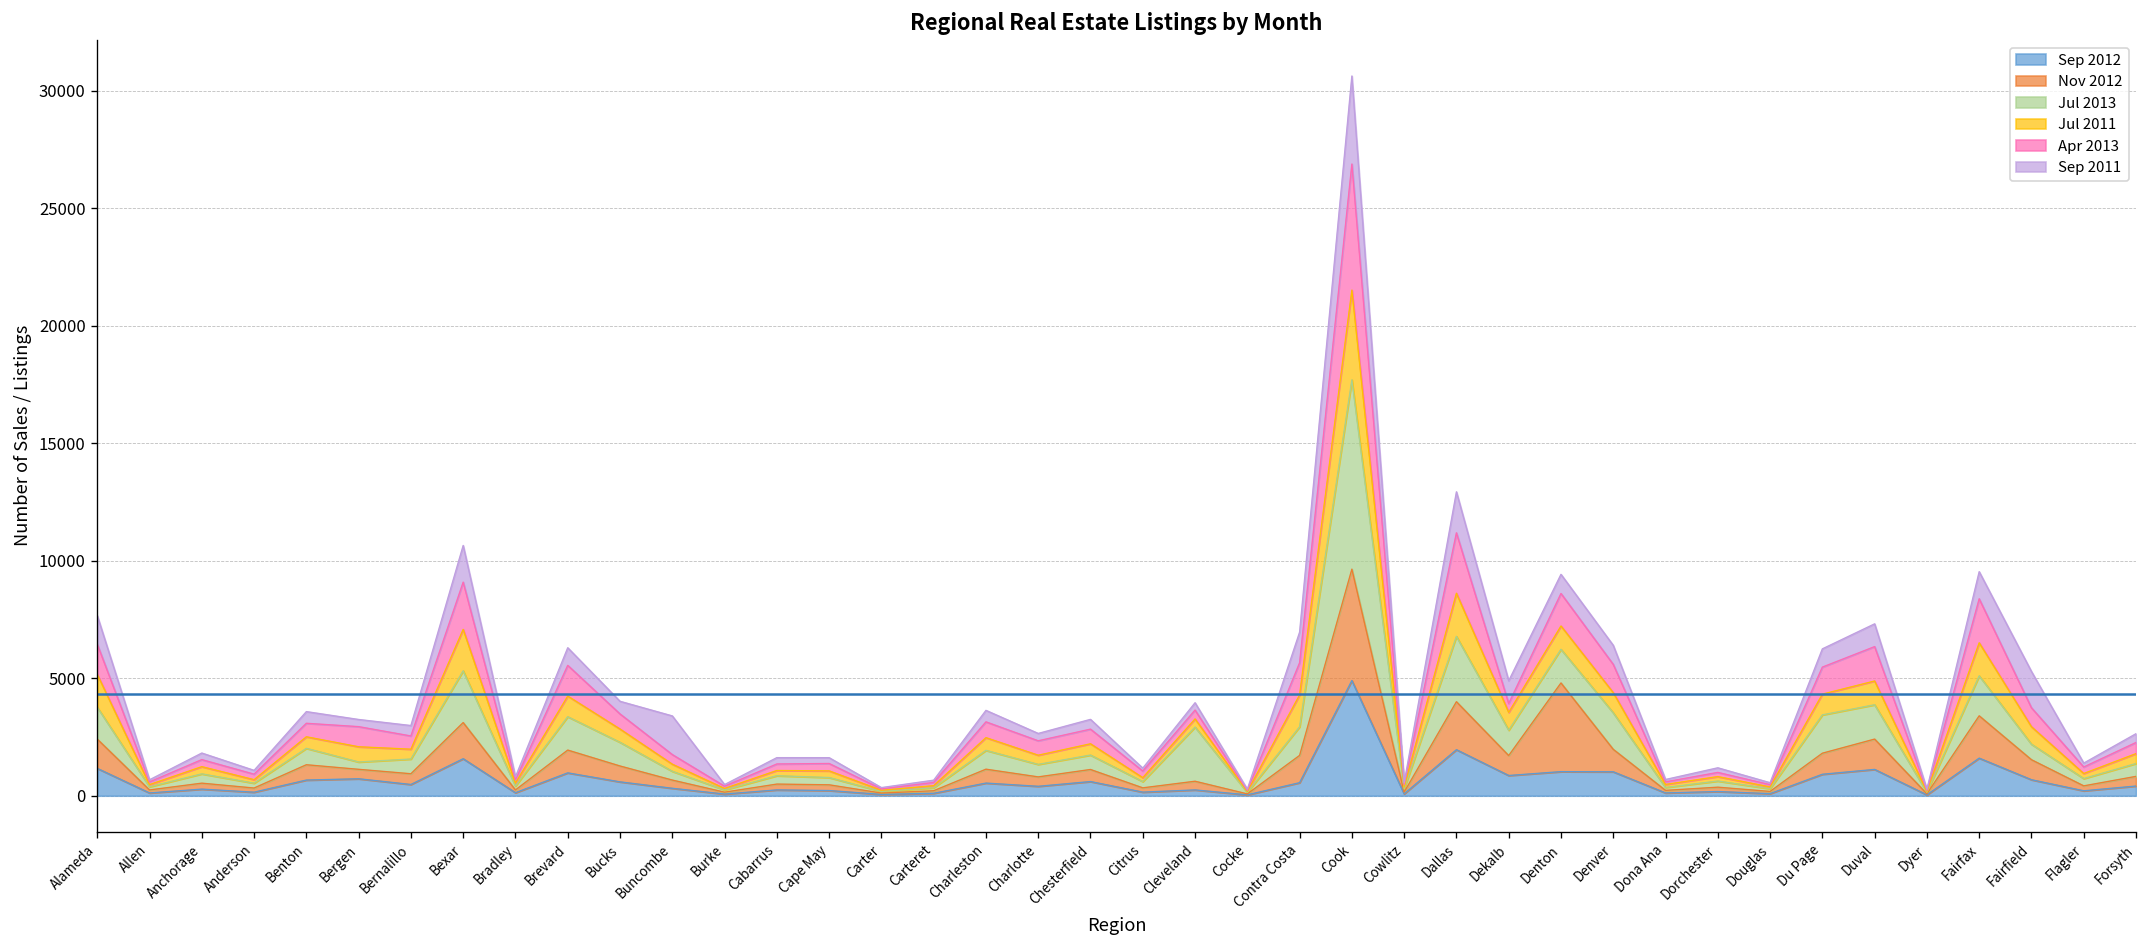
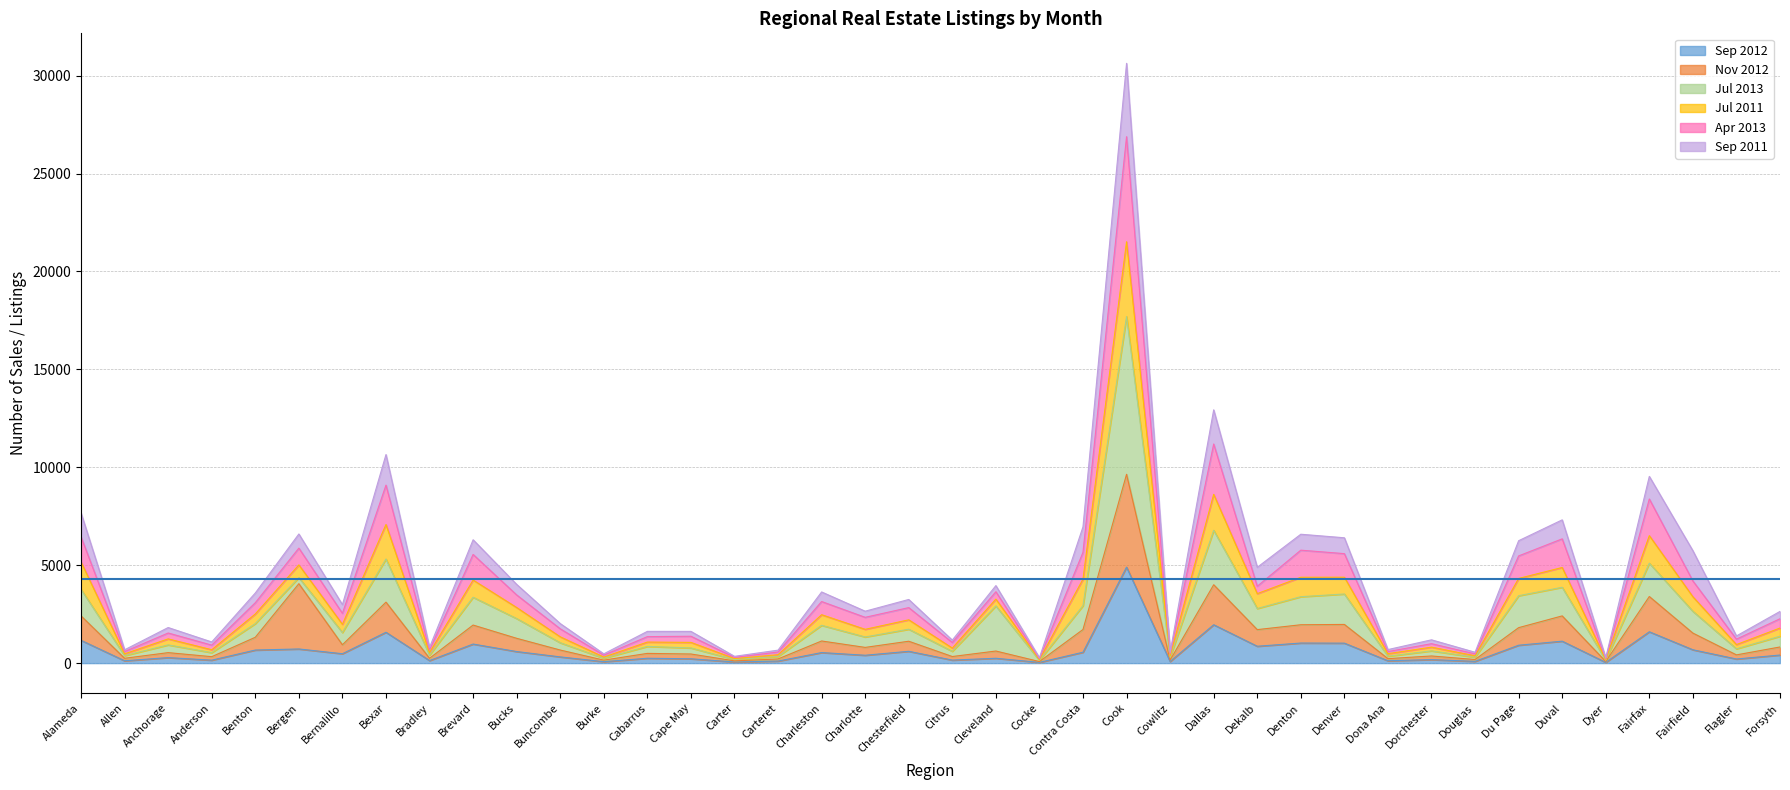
  {
    "Sep 2012": {
      "Alameda": 1200,
      "Anchorage": 300,
      "Anderson": 200,
      "Benton": 700,
      "Bergen": 700,
      "Bernalillo": 500,
      "Bexar": 1600,
      "Brevard": 1000,
      "Bucks": 600,
      "Buncombe": 300,
      "Cabarrus": 200,
      "Cape May": 200,
      "Charleston": 500,
      "Charlotte": 400,
      "Chesterfield": 600,
      "Citrus": 200,
      "Cleveland": 200,
      "Contra Costa": 600,
      "Cook": 4900,
      "Dallas": 2000,
      "Dekalb": 900,
      "Denton": 1000,
      "Denver": 1000,
      "Dorchester": 200,
      "Du Page": 900,
      "Duval": 1100,
      "Fairfax": 1600,
      "Fairfield": 700,
      "Flagler": 200,
      "Forsyth": 400
    },
    "Nov 2012": {
      "Alameda": 1200,
      "Anchorage": 300,
      "Anderson": 200,
      "Benton": 700,
-     "Bergen": 400,
+     "Bergen": 3300,
      "Bernalillo": 500,
      "Bexar": 1500,
      "Brevard": 1000,
      "Bucks": 700,
      "Buncombe": 400,
      "Cabarrus": 200,
      "Cape May": 200,
      "Charleston": 600,
      "Charlotte": 400,
      "Chesterfield": 500,
      "Citrus": 200,
      "Cleveland": 400,
      "Contra Costa": 1200,
      "Cook": 4700,
      "Dallas": 2000,
      "Dekalb": 800,
-     "Denton": 3800,
+     "Denton": 900,
      "Denver": 1000,
      "Dorchester": 200,
      "Du Page": 900,
      "Duval": 1300,
      "Fairfax": 1800,
      "Fairfield": 900,
      "Flagler": 200,
      "Forsyth": 400
    },
    "Jul 2013": {
      "Alameda": 1400,
      "Anchorage": 400,
      "Anderson": 200,
      "Benton": 700,
      "Bergen": 300,
      "Bernalillo": 600,
      "Bexar": 2200,
      "Brevard": 1400,
      "Bucks": 1000,
      "Buncombe": 400,
      "Cabarrus": 400,
      "Cape May": 300,
      "Charleston": 800,
      "Charlotte": 500,
      "Chesterfield": 600,
      "Citrus": 300,
      "Cleveland": 2300,
      "Contra Costa": 1200,
      "Cook": 8100,
      "Dallas": 2800,
      "Dekalb": 1100,
      "Denton": 1400,
      "Denver": 1600,
      "Dorchester": 300,
      "Du Page": 1600,
      "Duval": 1500,
      "Fairfax": 1700,
-     "Fairfield": 700,
+     "Fairfield": 1100,
      "Flagler": 300,
      "Forsyth": 500
    },
    "Jul 2011": {
      "Alameda": 1400,
      "Anchorage": 300,
      "Anderson": 100,
      "Benton": 500,
      "Bergen": 600,
      "Bernalillo": 400,
      "Bexar": 1800,
      "Brevard": 900,
      "Bucks": 600,
      "Buncombe": 300,
      "Cabarrus": 200,
      "Cape May": 300,
      "Charleston": 500,
      "Charlotte": 400,
      "Chesterfield": 500,
      "Citrus": 200,
      "Cleveland": 300,
      "Contra Costa": 1400,
      "Cook": 3800,
      "Dallas": 1800,
      "Dekalb": 800,
      "Denton": 1000,
      "Denver": 900,
      "Dorchester": 200,
      "Du Page": 900,
      "Duval": 1000,
      "Fairfax": 1400,
      "Fairfield": 700,
      "Flagler": 200,
      "Forsyth": 400
    },
    "Apr 2013": {
      "Alameda": 1300,
      "Anchorage": 300,
      "Anderson": 200,
      "Benton": 600,
      "Bergen": 900,
      "Bernalillo": 600,
      "Bexar": 2000,
      "Bradley": 100,
      "Brevard": 1300,
      "Bucks": 600,
      "Buncombe": 400,
      "Cabarrus": 300,
      "Cape May": 300,
      "Charleston": 700,
      "Charlotte": 600,
      "Chesterfield": 600,
      "Cleveland": 400,
      "Contra Costa": 1400,
      "Cook": 5400,
      "Dallas": 2600,
      "Dekalb": 400,
      "Denton": 1400,
      "Denver": 1200,
      "Dorchester": 200,
      "Du Page": 1200,
      "Duval": 1500,
      "Fairfax": 1900,
      "Fairfield": 800,
      "Flagler": 300,
      "Forsyth": 500
    },
    "Sep 2011": {
      "Alameda": 1200,
      "Anchorage": 300,
      "Anderson": 200,
      "Benton": 500,
-     "Bergen": 300,
+     "Bergen": 700,
      "Bernalillo": 400,
      "Bexar": 1600,
      "Bradley": 100,
      "Brevard": 800,
      "Bucks": 500,
-     "Buncombe": 1600,
+     "Buncombe": 300,
      "Cabarrus": 300,
      "Cape May": 200,
      "Charleston": 500,
      "Charlotte": 300,
      "Chesterfield": 400,
      "Cleveland": 300,
      "Contra Costa": 1300,
      "Cook": 3700,
      "Dallas": 1700,
      "Dekalb": 1000,
      "Denton": 800,
      "Denver": 800,
      "Dorchester": 200,
      "Du Page": 800,
      "Duval": 1000,
      "Fairfax": 1200,
      "Fairfield": 1500,
      "Flagler": 200,
      "Forsyth": 400
    }
  }
